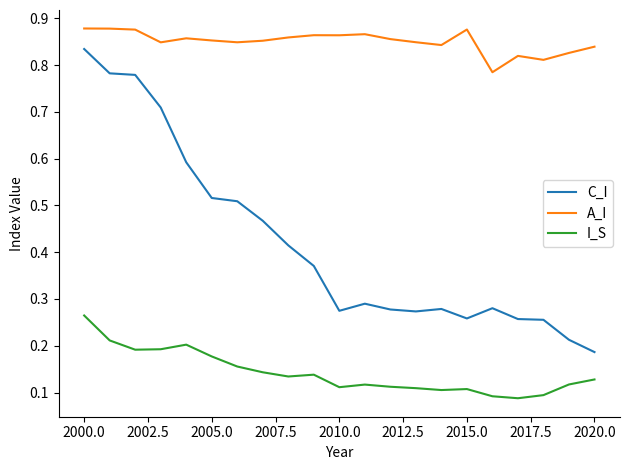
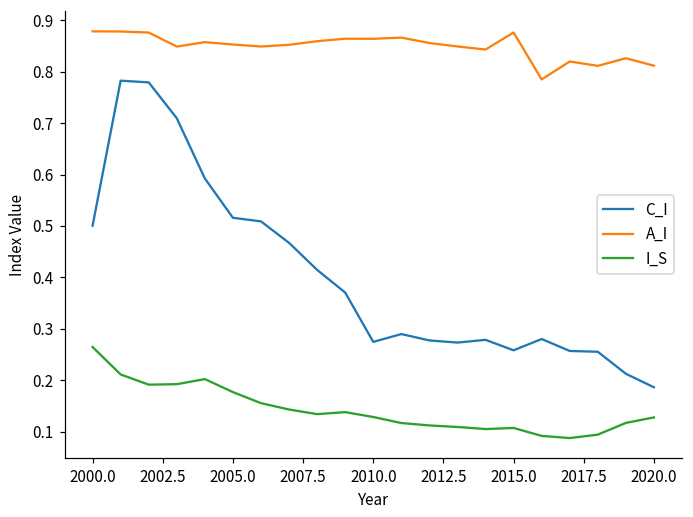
  {
    "C_I": {
-     "2000.0": 0.83,
+     "2000.0": 0.50,
      "2005.0": 0.52,
      "2010.0": 0.27,
      "2015.0": 0.26,
      "2020.0": 0.19
    },
    "A_I": {
      "2000.0": 0.88,
      "2005.0": 0.85,
      "2010.0": 0.86,
      "2015.0": 0.88,
-     "2020.0": 0.84
+     "2020.0": 0.81
    },
    "I_S": {
      "2000.0": 0.26,
      "2005.0": 0.18,
-     "2010.0": 0.11,
+     "2010.0": 0.13,
      "2015.0": 0.11,
      "2020.0": 0.13
    }
  }
